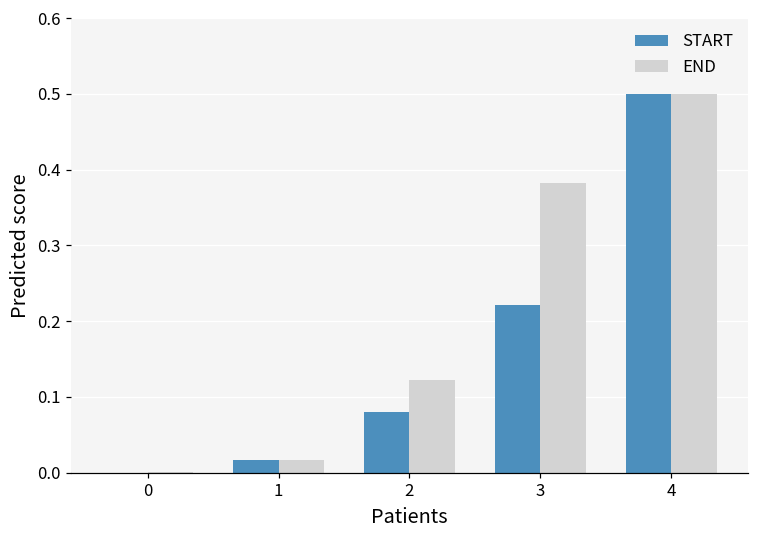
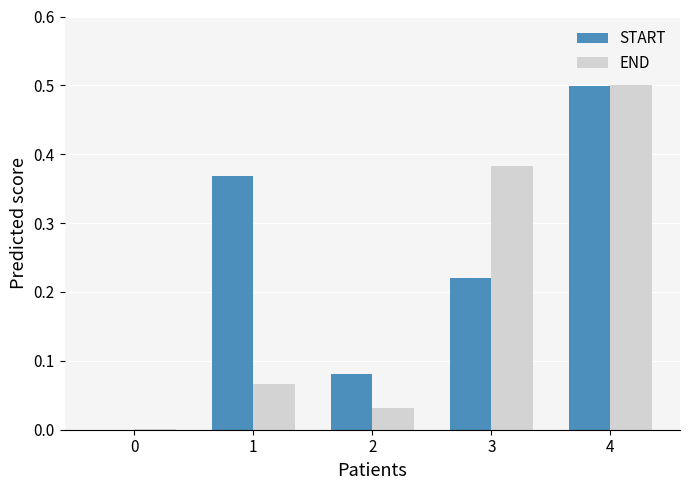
  {
    "START": {
      "0": 0.00,
-     "1": 0.02,
+     "1": 0.37,
      "2": 0.08,
      "3": 0.22,
      "4": 0.50
    },
    "END": {
-     "1": 0.02,
-     "2": 0.12,
+     "1": 0.07,
+     "2": 0.03,
      "3": 0.38,
      "4": 0.50
    }
  }
